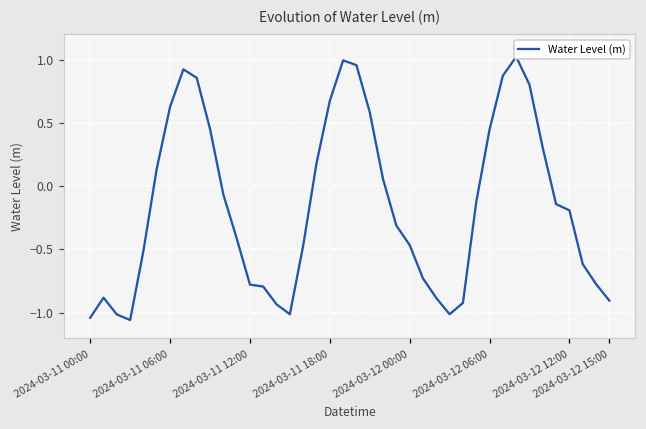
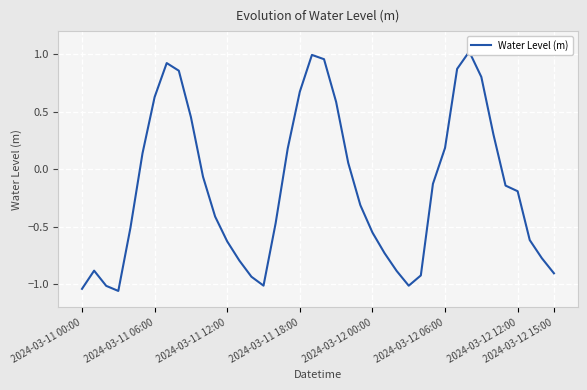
  {
    "2024-03-11 00:00": -1.04,
    "2024-03-11 06:00": 0.63,
-   "2024-03-11 12:00": -0.78,
+   "2024-03-11 12:00": -0.63,
    "2024-03-11 18:00": 0.67,
-   "2024-03-12 00:00": -0.46,
-   "2024-03-12 06:00": 0.45,
+   "2024-03-12 00:00": -0.55,
+   "2024-03-12 06:00": 0.19,
    "2024-03-12 12:00": -0.19,
    "2024-03-12 15:00": -0.90
  }
